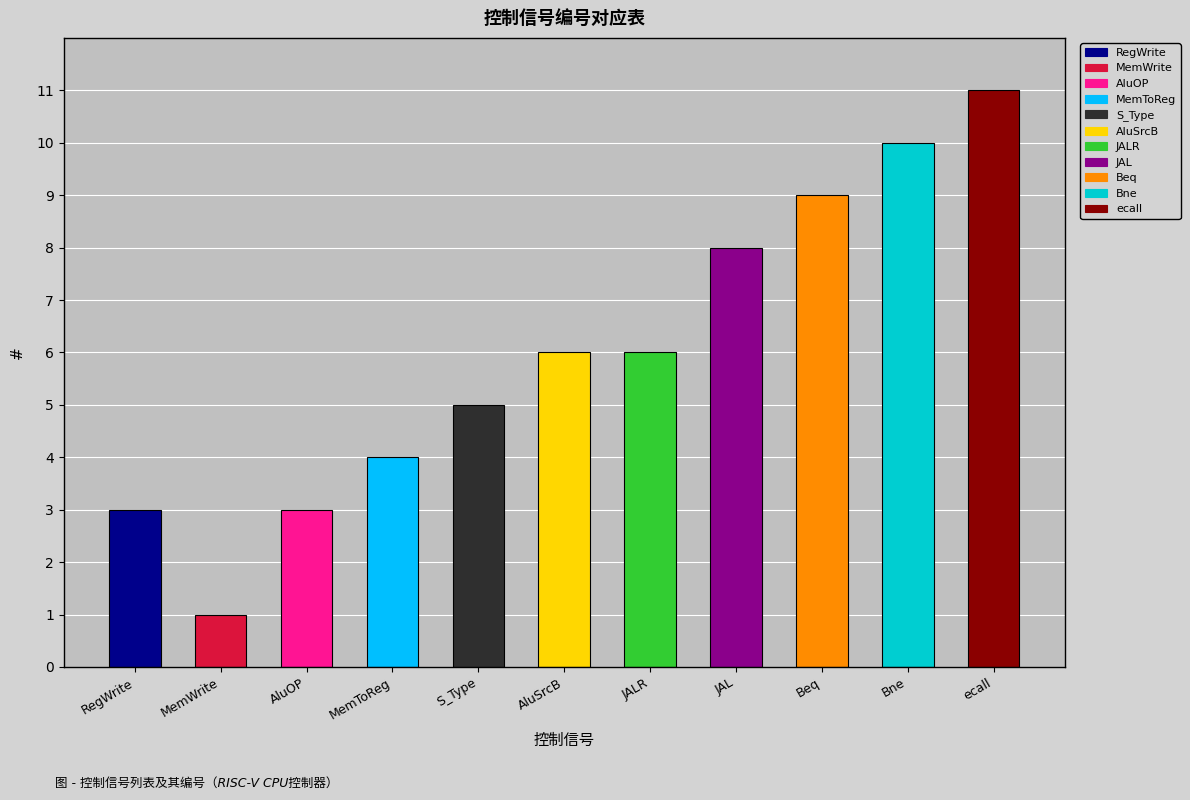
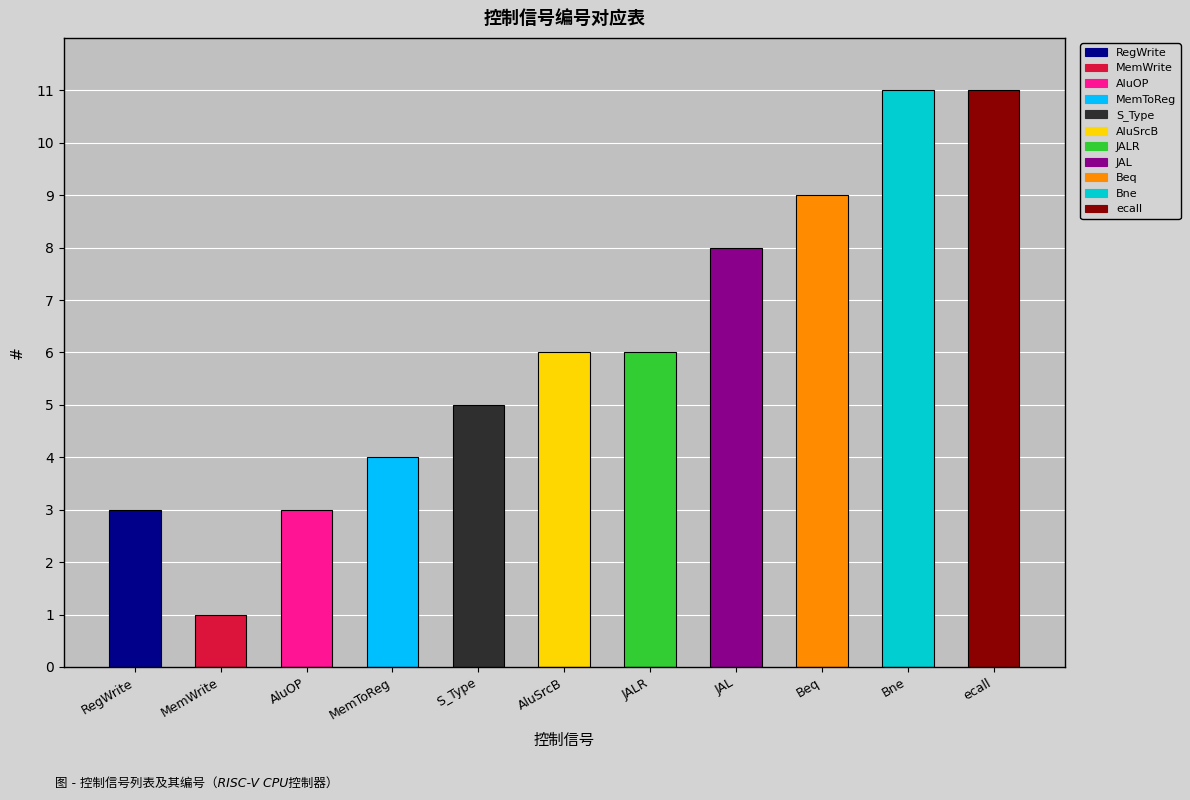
  {
    "RegWrite": 3,
    "MemWrite": 1,
    "AluOP": 3,
    "MemToReg": 4,
    "S_Type": 5,
    "AluSrcB": 6,
    "JALR": 6,
    "JAL": 8,
    "Beq": 9,
-   "Bne": 10,
+   "Bne": 11,
    "ecall": 11
  }
